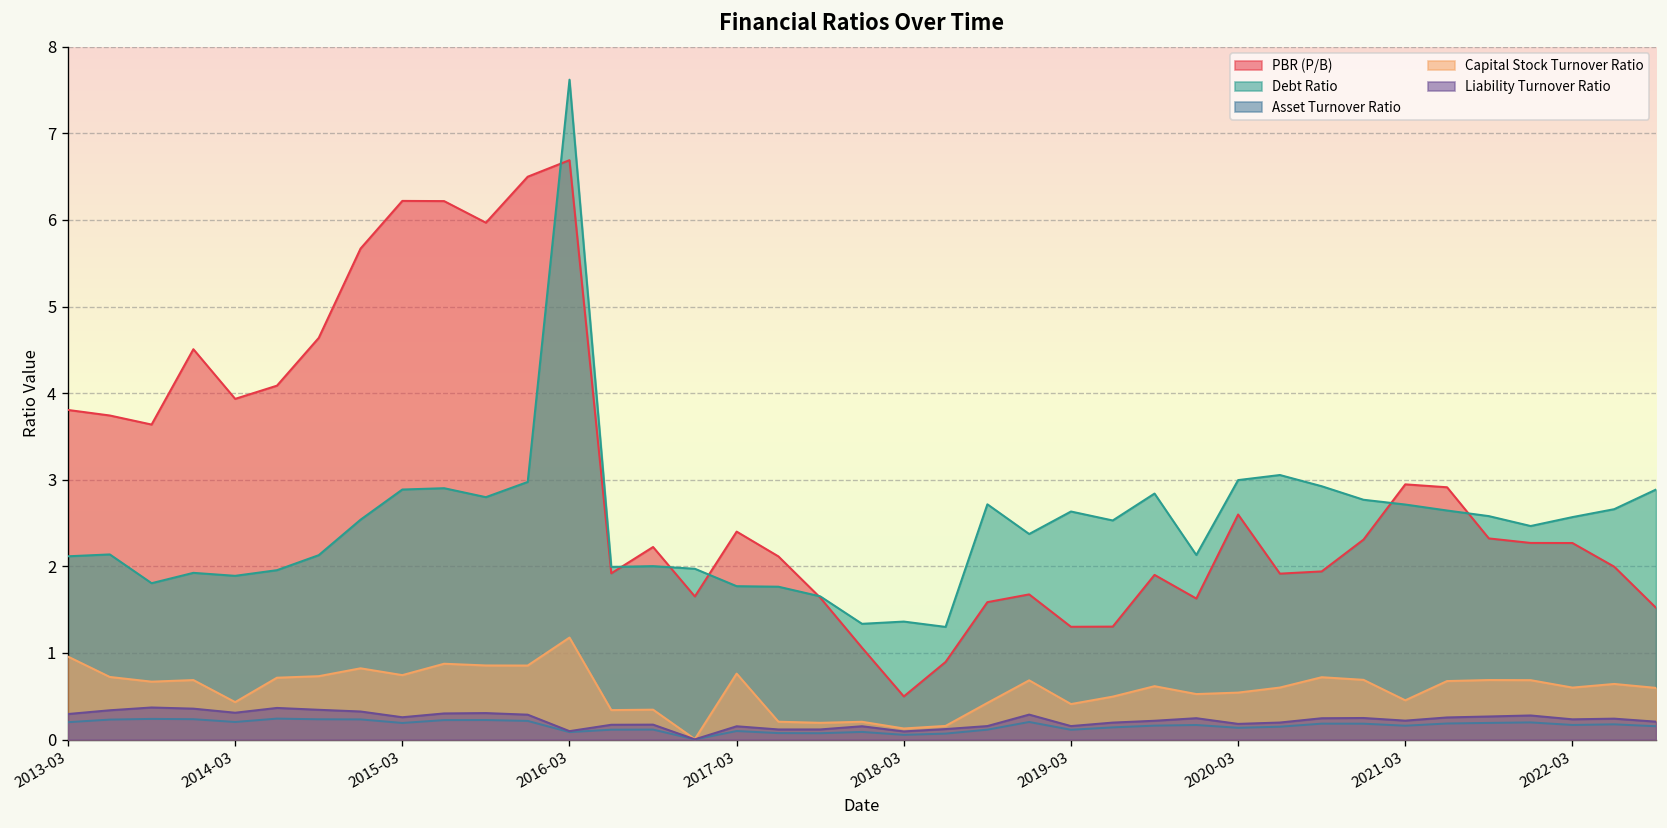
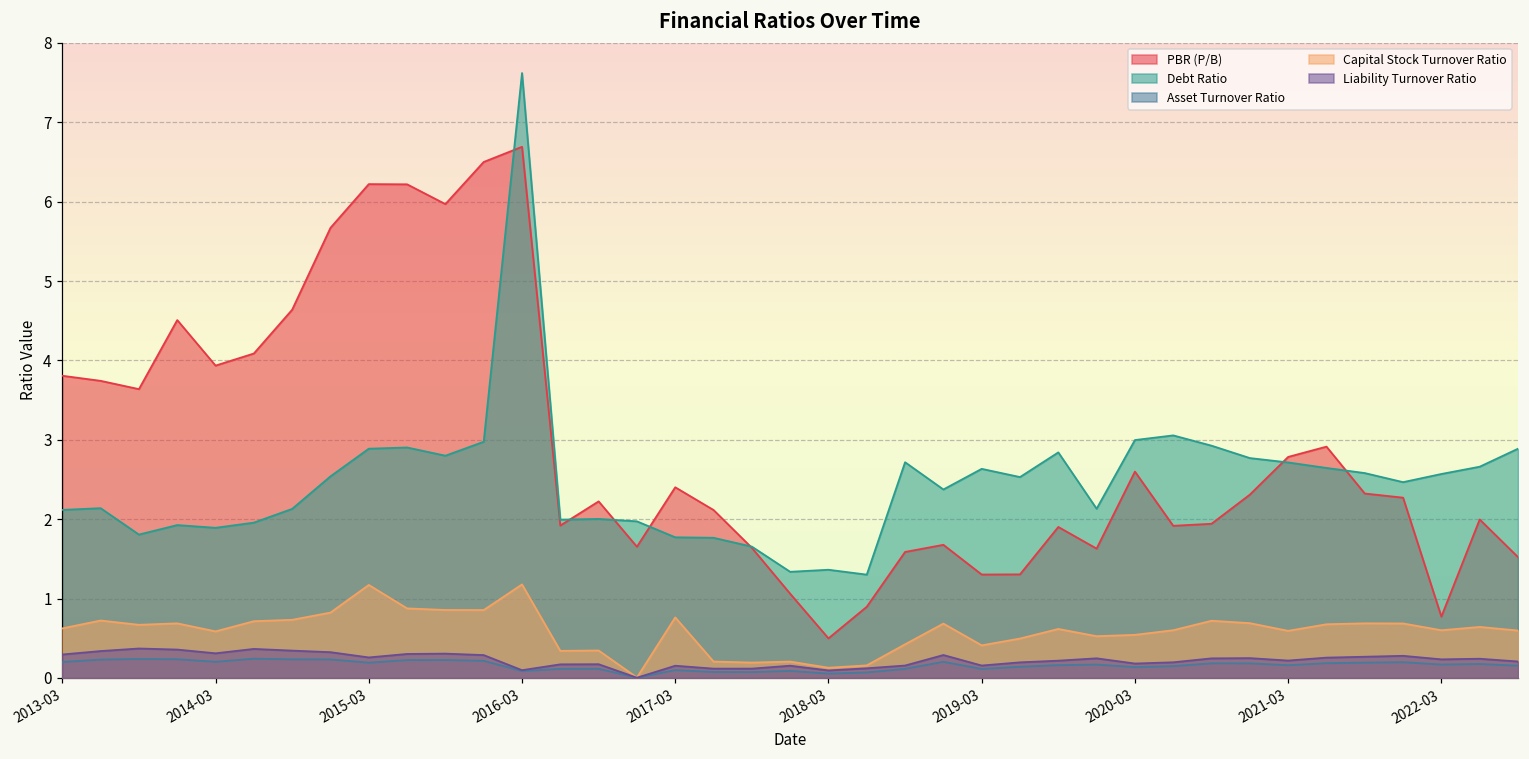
  {
    "PBR (P/B)": {
      "2013-03": 3.8,
      "2014-03": 3.9,
      "2015-03": 6.2,
      "2016-03": 6.7,
      "2017-03": 2.4,
      "2018-03": 0.5,
      "2019-03": 1.3,
      "2020-03": 2.6,
-     "2021-03": 2.9,
-     "2022-03": 2.3
+     "2021-03": 2.8,
+     "2022-03": 0.8
    },
    "Capital Stock Turnover Ratio": {
-     "2013-03": 1.0,
-     "2014-03": 0.4,
-     "2015-03": 0.7,
+     "2013-03": 0.6,
+     "2014-03": 0.6,
+     "2015-03": 1.2,
      "2016-03": 1.2,
      "2017-03": 0.8,
      "2019-03": 0.4,
      "2020-03": 0.5,
-     "2021-03": 0.5,
+     "2021-03": 0.6,
      "2022-03": 0.6
    }
  }
